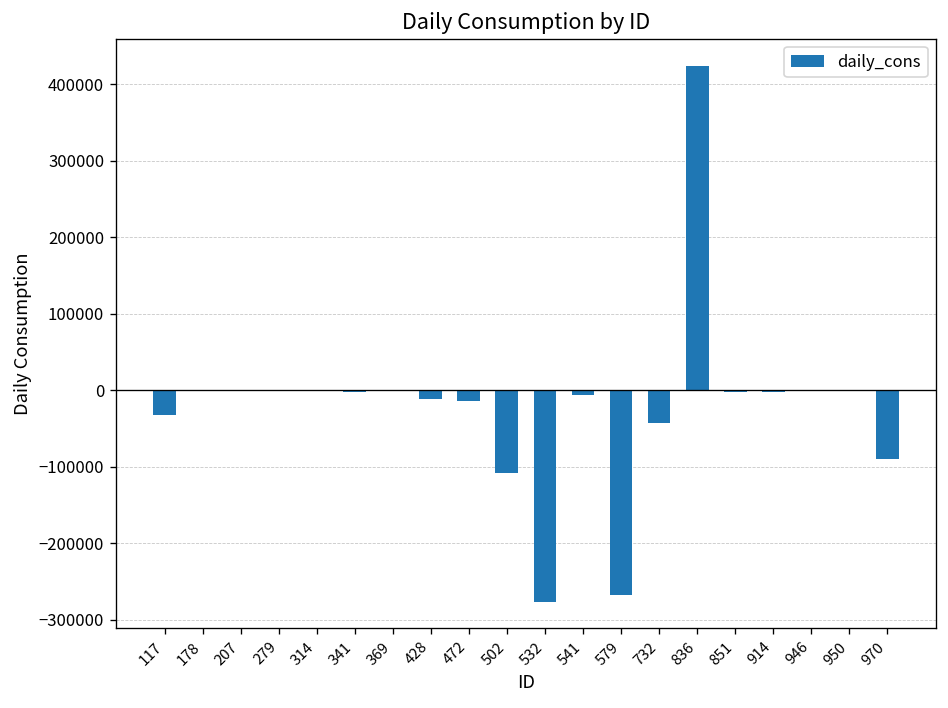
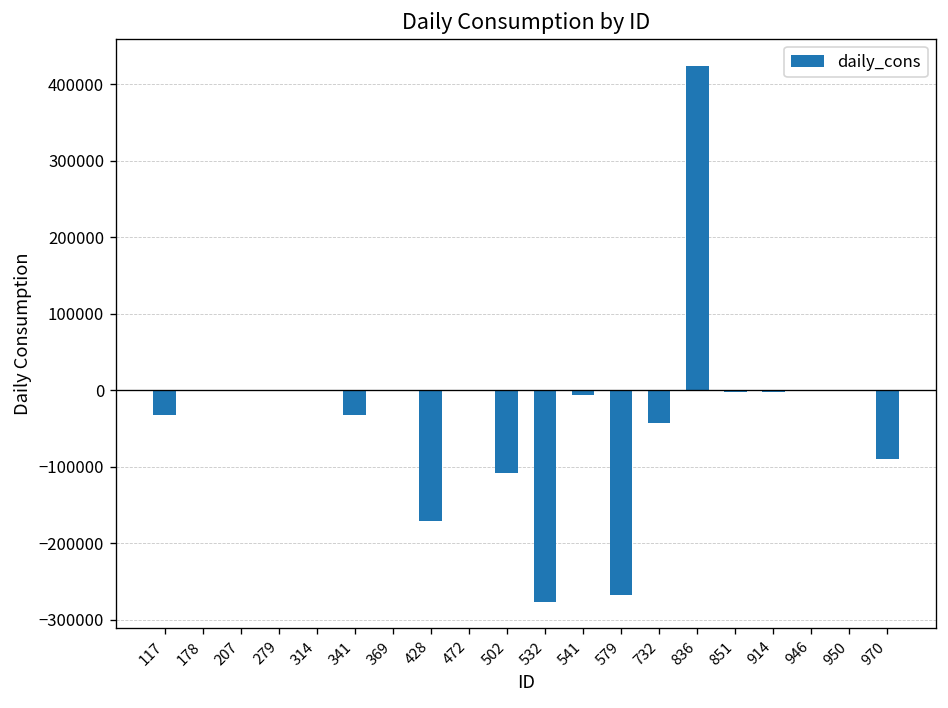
  {
    "117": -30000,
-   "341": 0,
-   "428": -10000,
-   "472": -10000,
+   "341": -30000,
+   "428": -170000,
+   "472": 0,
    "502": -110000,
    "532": -280000,
    "541": -10000,
    "579": -270000,
    "732": -40000,
    "836": 420000,
    "970": -90000
  }
